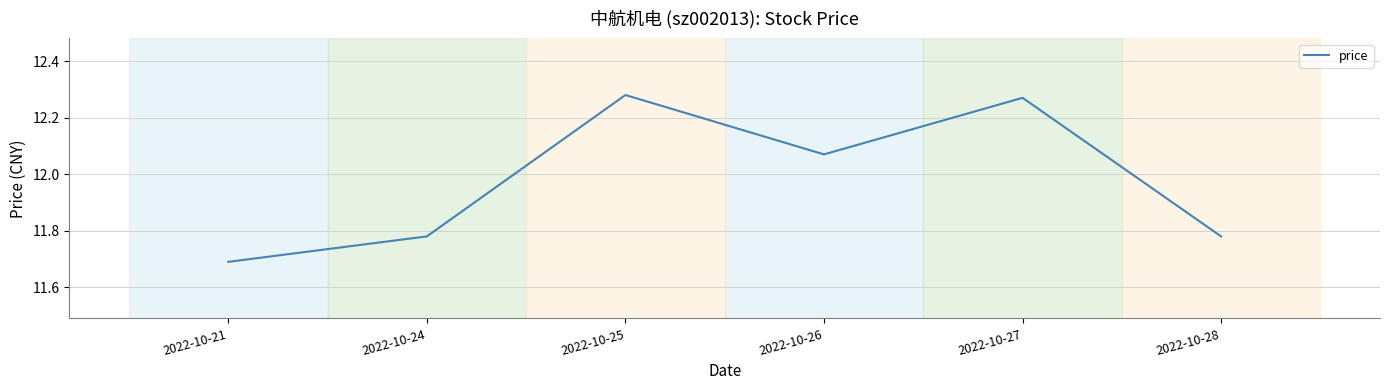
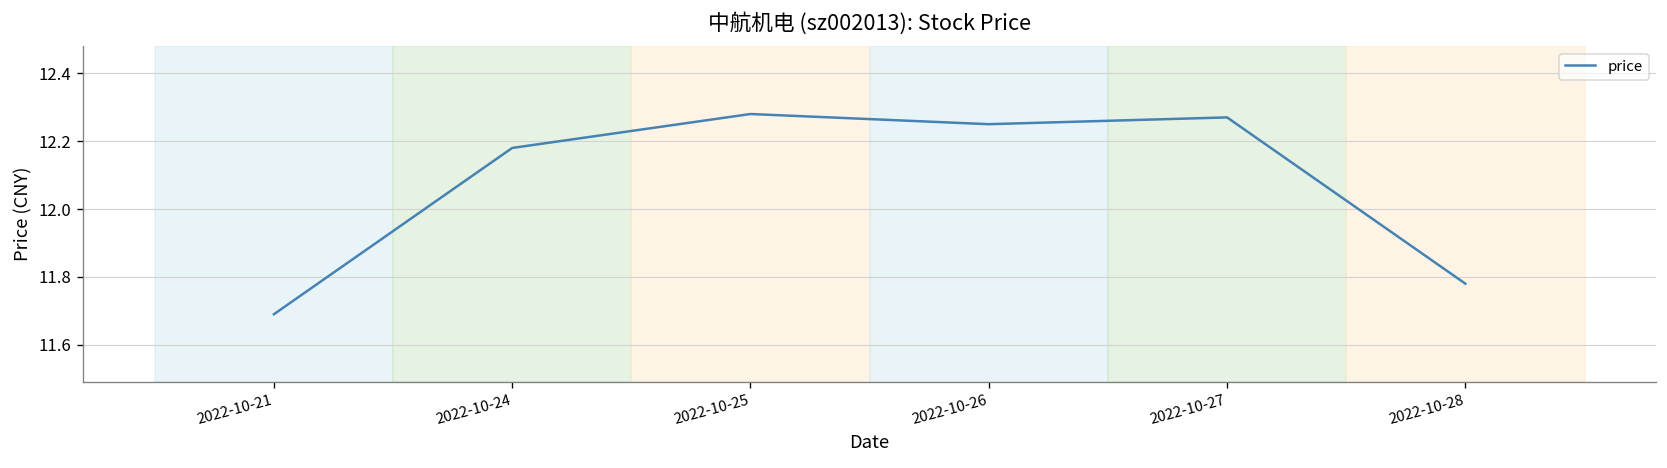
  {
    "2022-10-21": 11.69,
-   "2022-10-24": 11.78,
+   "2022-10-24": 12.18,
    "2022-10-25": 12.28,
-   "2022-10-26": 12.07,
+   "2022-10-26": 12.25,
    "2022-10-27": 12.27,
    "2022-10-28": 11.78
  }
